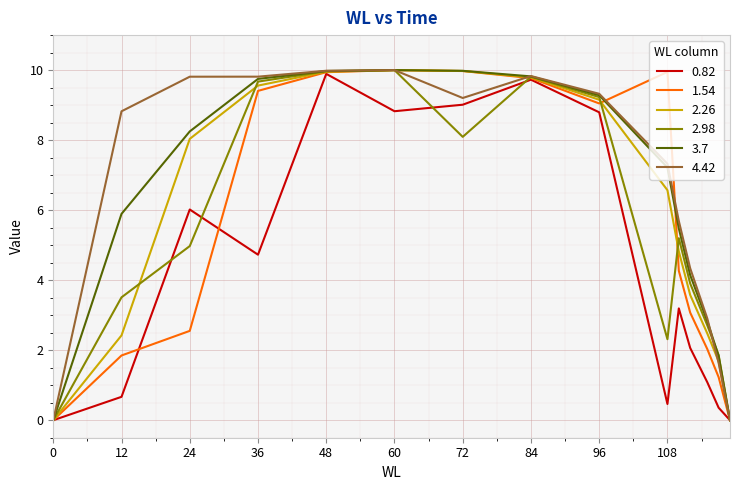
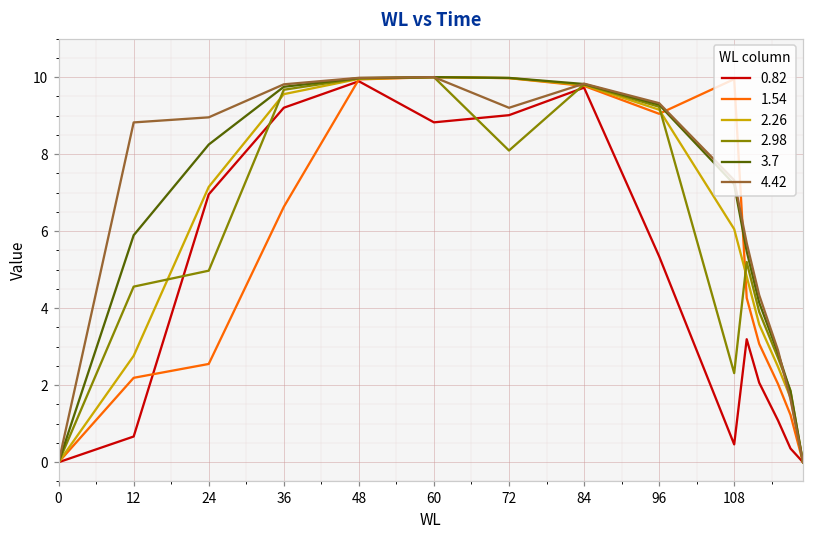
  {
    "0.82": {
      "12": 0.7,
-     "24": 6.0,
-     "36": 4.7,
+     "24": 7.0,
+     "36": 9.2,
      "60": 8.8,
      "72": 9.0,
-     "96": 8.8,
+     "96": 5.3,
      "108": 0.5
    },
    "1.54": {
-     "12": 1.8,
+     "12": 2.2,
      "24": 2.6,
-     "36": 9.4,
+     "36": 6.6,
      "96": 9.0
    },
    "2.26": {
-     "12": 2.4,
-     "24": 8.0,
+     "12": 2.8,
+     "24": 7.1,
      "36": 9.6,
      "96": 9.2,
-     "108": 6.6
+     "108": 6.1
    },
    "2.98": {
-     "12": 3.5,
+     "12": 4.6,
      "24": 5.0,
      "36": 9.7,
      "72": 8.1,
      "108": 2.3
    },
    "3.7": {
      "12": 5.9,
      "24": 8.2
    },
    "4.42": {
      "12": 8.8,
-     "24": 9.8,
+     "24": 9.0,
      "72": 9.2
    }
  }
